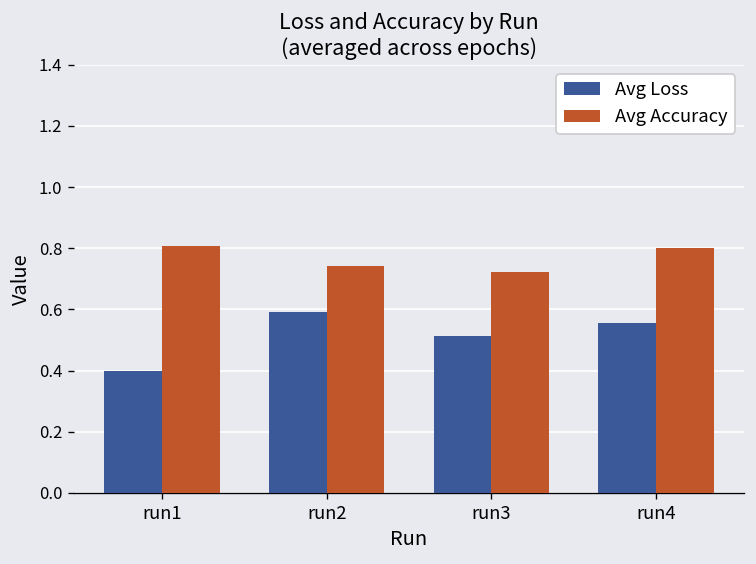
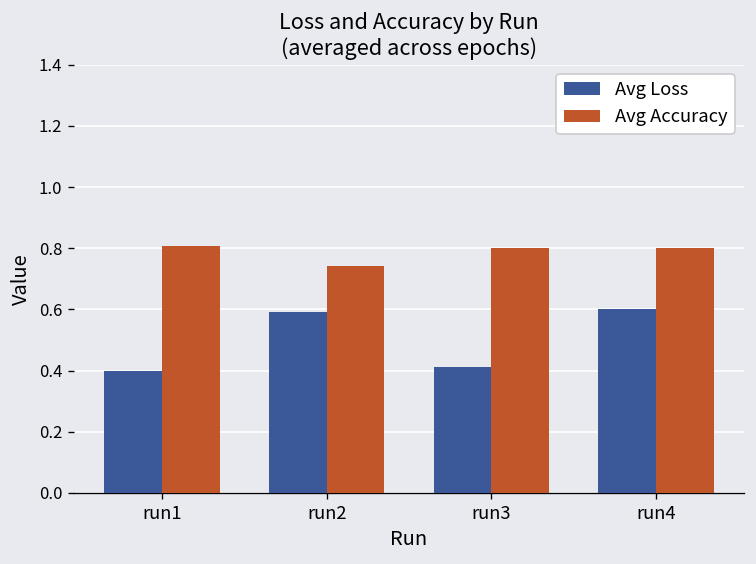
  {
    "Avg Loss": {
      "run1": 0.40,
      "run2": 0.59,
-     "run3": 0.51,
-     "run4": 0.56
+     "run3": 0.41,
+     "run4": 0.60
    },
    "Avg Accuracy": {
      "run1": 0.81,
      "run2": 0.74,
-     "run3": 0.72,
+     "run3": 0.80,
      "run4": 0.80
    }
  }
